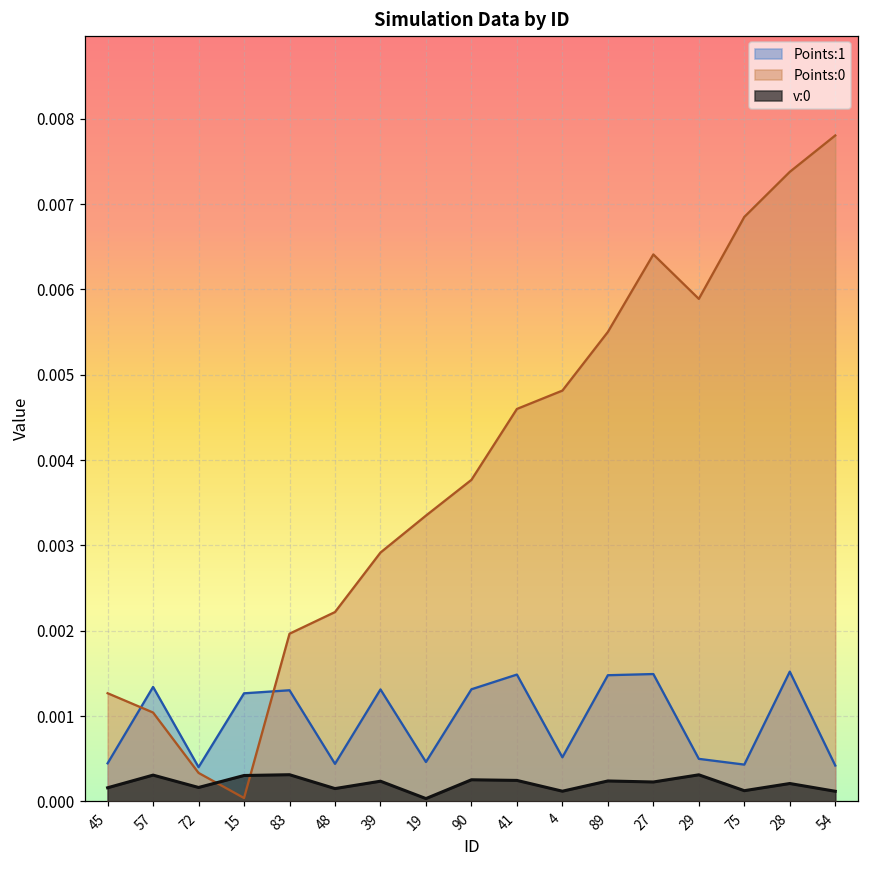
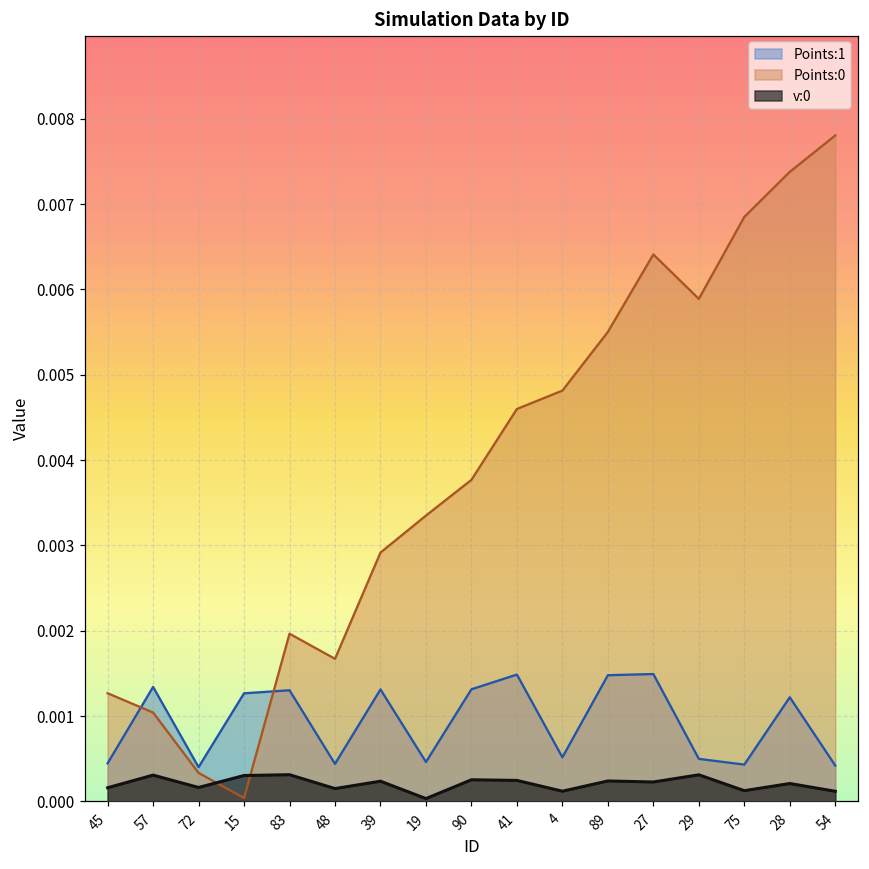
  {
    "Points:1": {
      "45": 0.0004,
      "57": 0.0013,
      "72": 0.0004,
      "15": 0.0013,
      "83": 0.0013,
      "48": 0.0004,
      "39": 0.0013,
      "19": 0.0005,
      "90": 0.0013,
      "41": 0.0015,
      "4": 0.0005,
      "89": 0.0015,
      "27": 0.0015,
      "29": 0.0005,
      "75": 0.0004,
-     "28": 0.0015,
+     "28": 0.0012,
      "54": 0.0004
    },
    "Points:0": {
      "45": 0.0013,
      "57": 0.0010,
      "72": 0.0003,
      "15": 0.0000,
      "83": 0.0020,
-     "48": 0.0022,
+     "48": 0.0017,
      "39": 0.0029,
      "19": 0.0033,
      "90": 0.0038,
      "41": 0.0046,
      "4": 0.0048,
      "89": 0.0055,
      "27": 0.0064,
      "29": 0.0059,
      "75": 0.0068,
      "28": 0.0074,
      "54": 0.0078
    },
    "v:0": {
      "45": 0.0002,
      "57": 0.0003,
      "72": 0.0002,
      "15": 0.0003,
      "83": 0.0003,
      "48": 0.0002,
      "39": 0.0002,
      "19": 0.0000,
      "90": 0.0003,
      "41": 0.0002,
      "4": 0.0001,
      "89": 0.0002,
      "27": 0.0002,
      "29": 0.0003,
      "75": 0.0001,
      "28": 0.0002,
      "54": 0.0001
    }
  }
